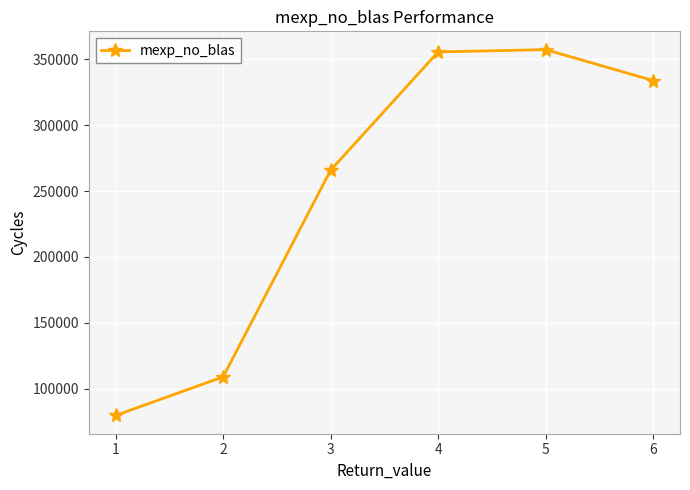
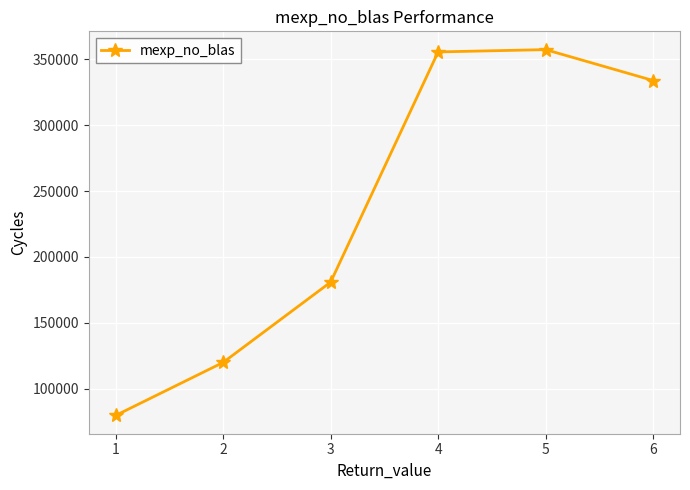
  {
    "1": 80000,
-   "2": 109000,
-   "3": 266000,
+   "2": 120000,
+   "3": 181000,
    "4": 355000,
    "5": 357000,
    "6": 334000
  }
